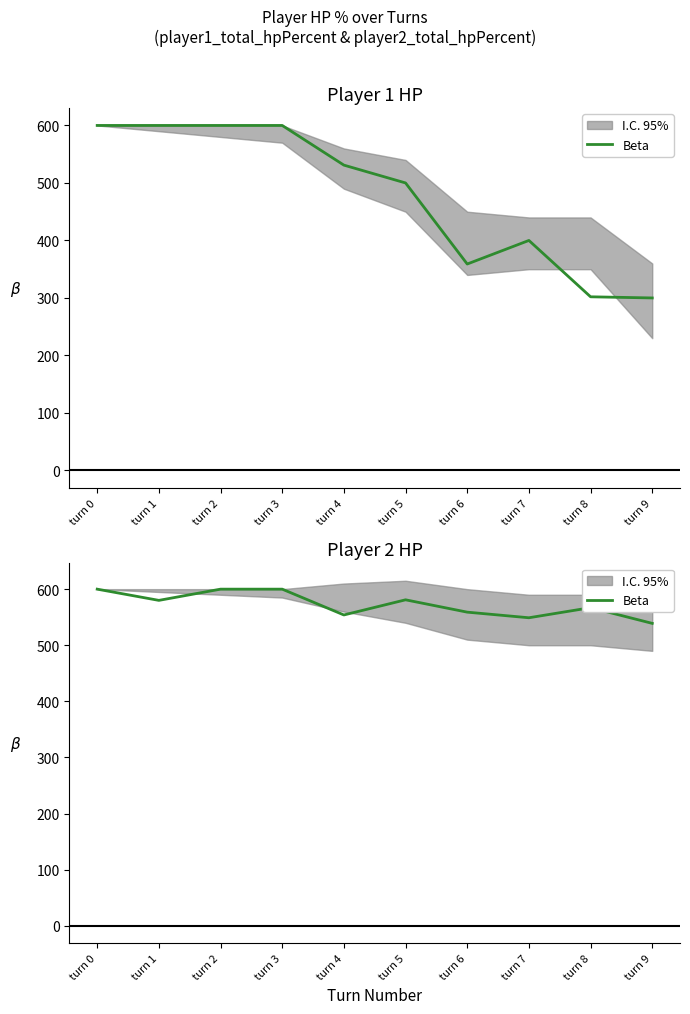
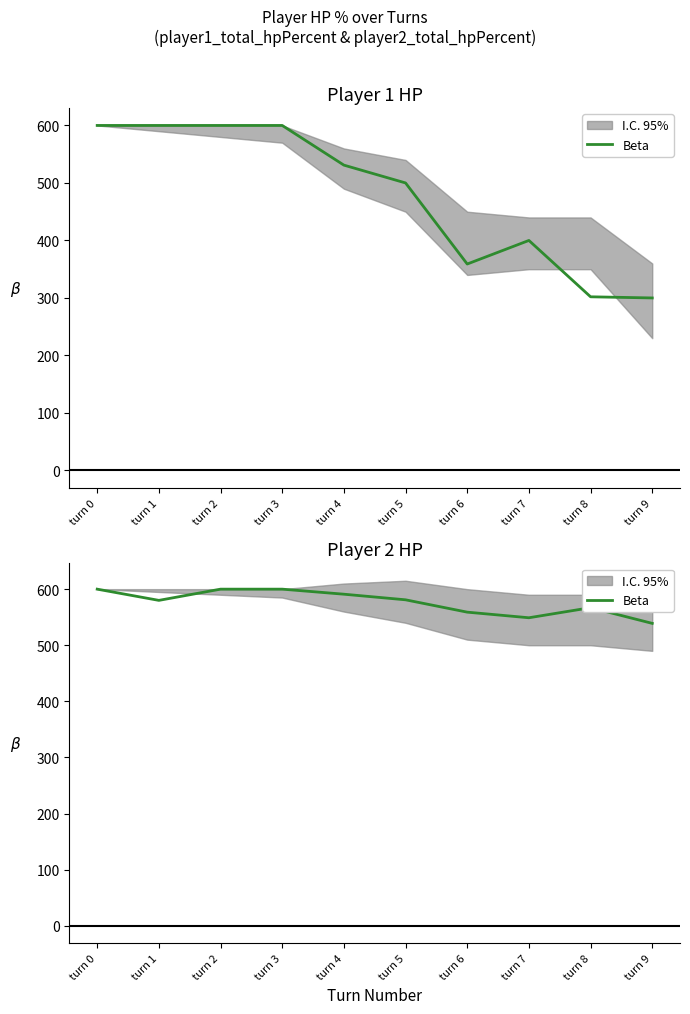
  {
    "Player 1 HP": {
      "Beta": {
        "turn 4": 530,
        "turn 5": 500,
        "turn 6": 360,
        "turn 7": 400,
        "turn 8": 300,
        "turn 9": 300
      }
    },
    "Player 2 HP": {
      "Beta": {
        "turn 1": 580,
-       "turn 4": 550,
+       "turn 4": 590,
        "turn 5": 580,
        "turn 6": 560,
        "turn 7": 550,
        "turn 9": 540
      }
    }
  }
